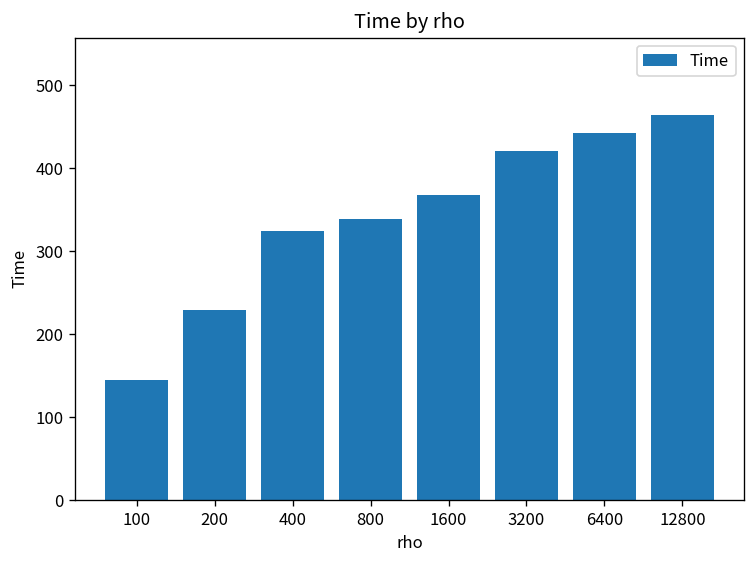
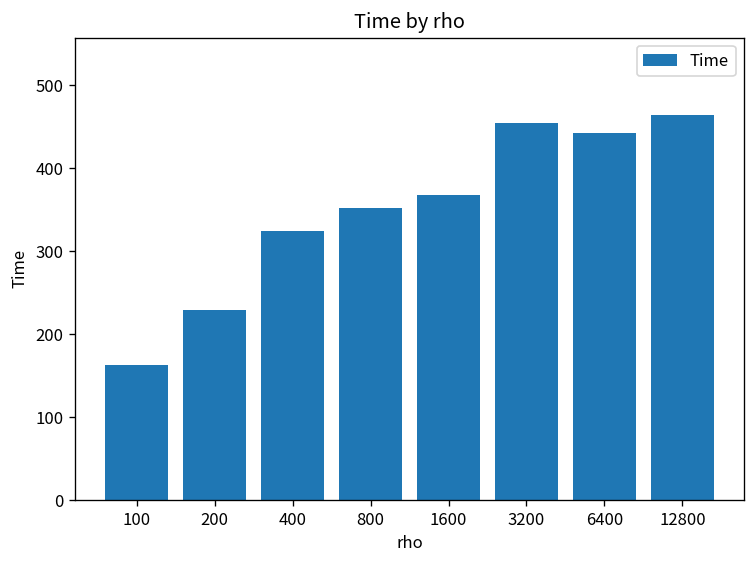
  {
-   "100": 140,
+   "100": 160,
    "200": 230,
    "400": 320,
-   "800": 340,
+   "800": 350,
    "1600": 370,
-   "3200": 420,
+   "3200": 450,
    "6400": 440,
    "12800": 460
  }
